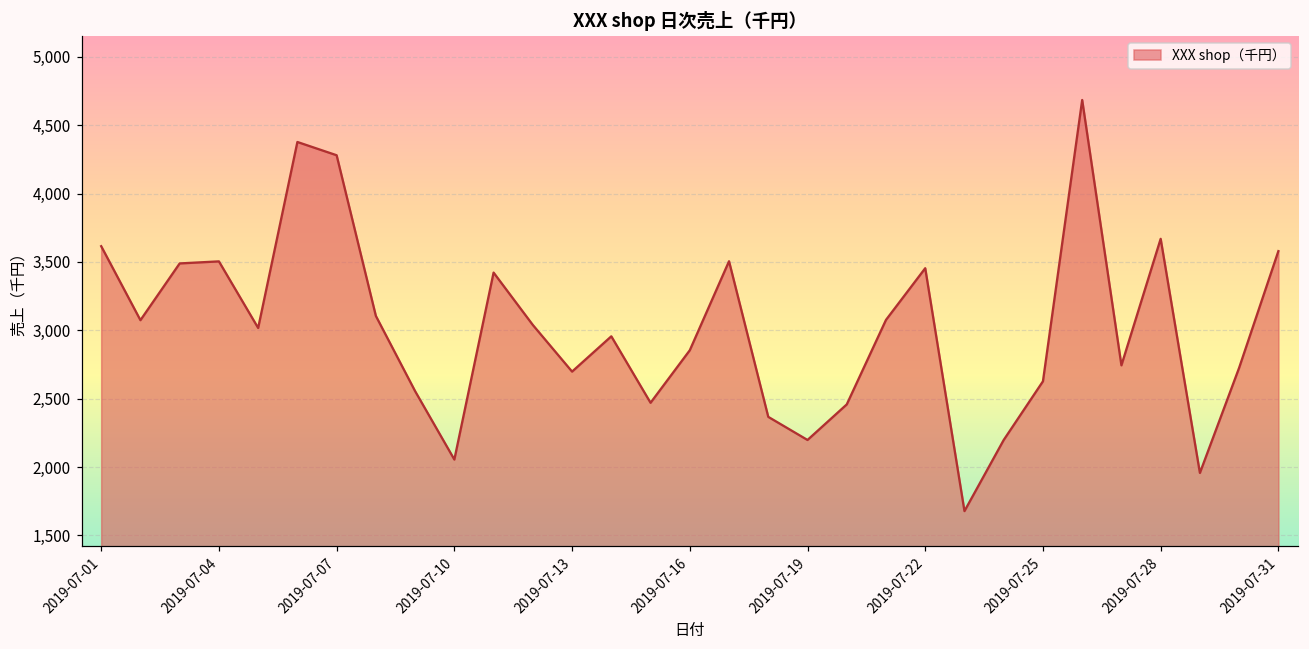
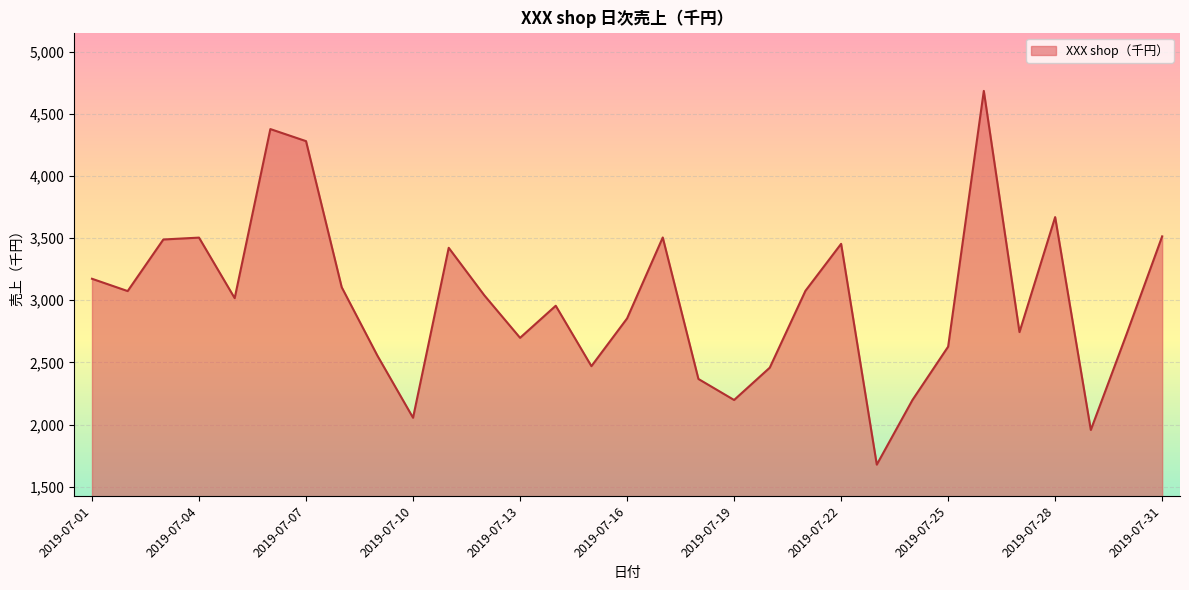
  {
-   "2019-07-01": "3,620",
+   "2019-07-01": "3,170",
    "2019-07-04": "3,500",
    "2019-07-07": "4,280",
    "2019-07-10": "2,060",
    "2019-07-13": "2,700",
    "2019-07-16": "2,850",
    "2019-07-19": "2,200",
    "2019-07-22": "3,450",
    "2019-07-25": "2,630",
    "2019-07-28": "3,670",
-   "2019-07-31": "3,580"
+   "2019-07-31": "3,510"
  }
